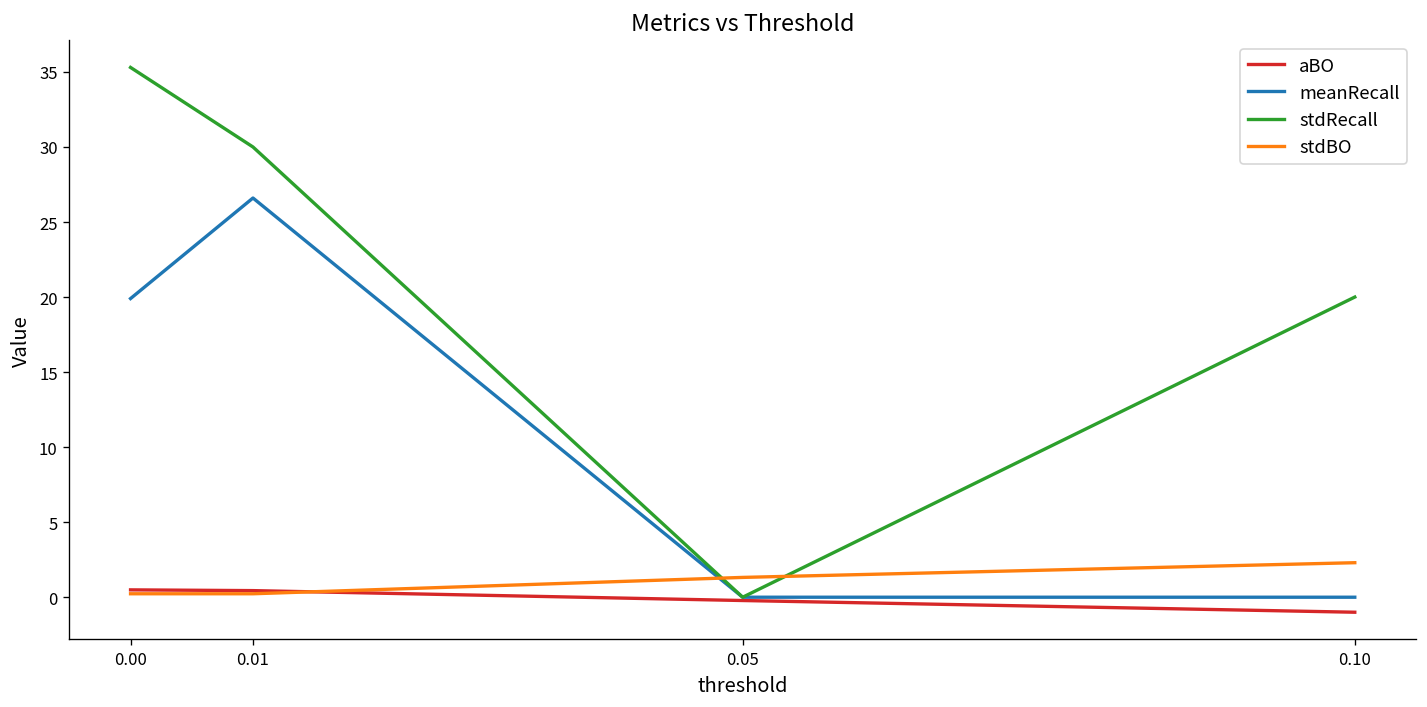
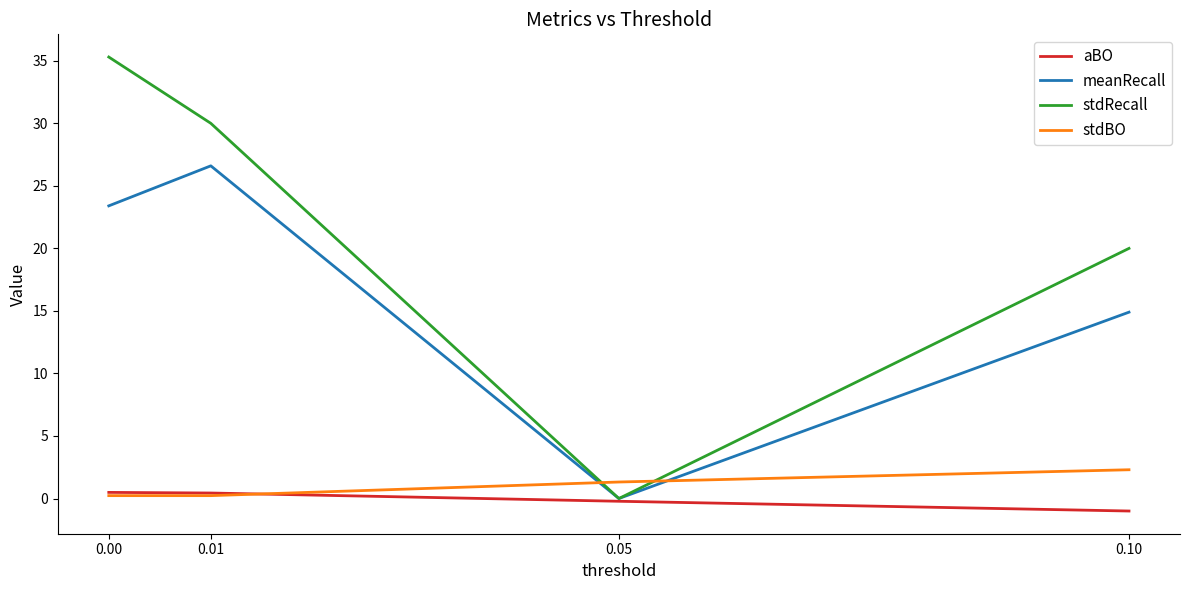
  {
    "aBO": {
      "0.00": 0.5,
      "0.01": 0.4,
      "0.05": -0.2,
      "0.10": -1.0
    },
    "meanRecall": {
-     "0.00": 19.9,
+     "0.00": 23.4,
      "0.01": 26.6,
-     "0.10": 0.0
+     "0.10": 14.9
    },
    "stdRecall": {
      "0.00": 35.3,
      "0.01": 30.0,
      "0.10": 20.0
    },
    "stdBO": {
      "0.00": 0.2,
      "0.01": 0.2,
      "0.05": 1.3,
      "0.10": 2.3
    }
  }
